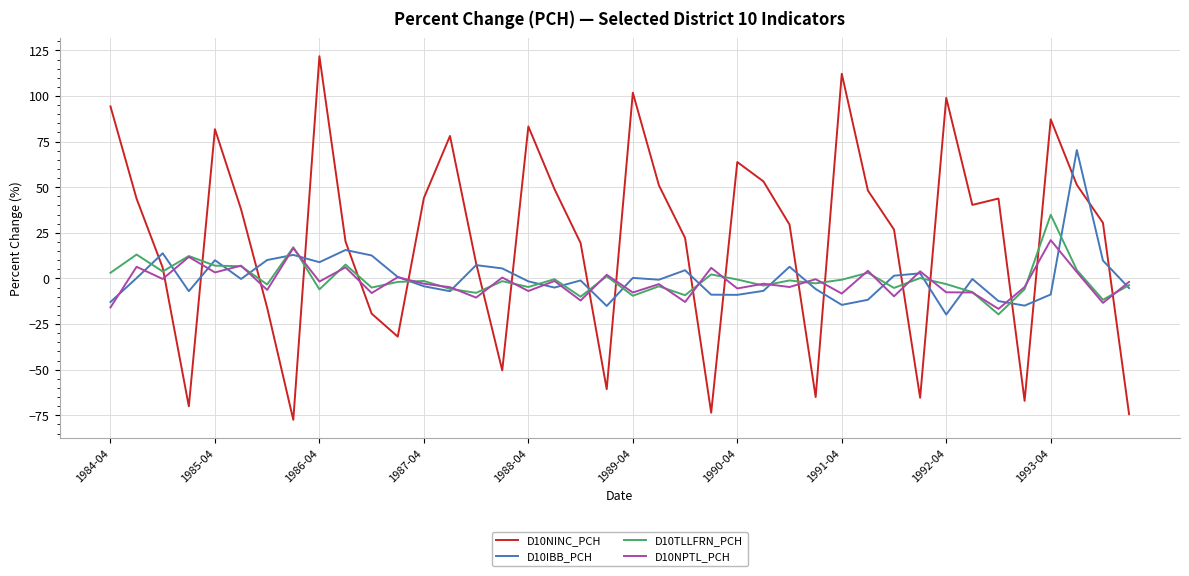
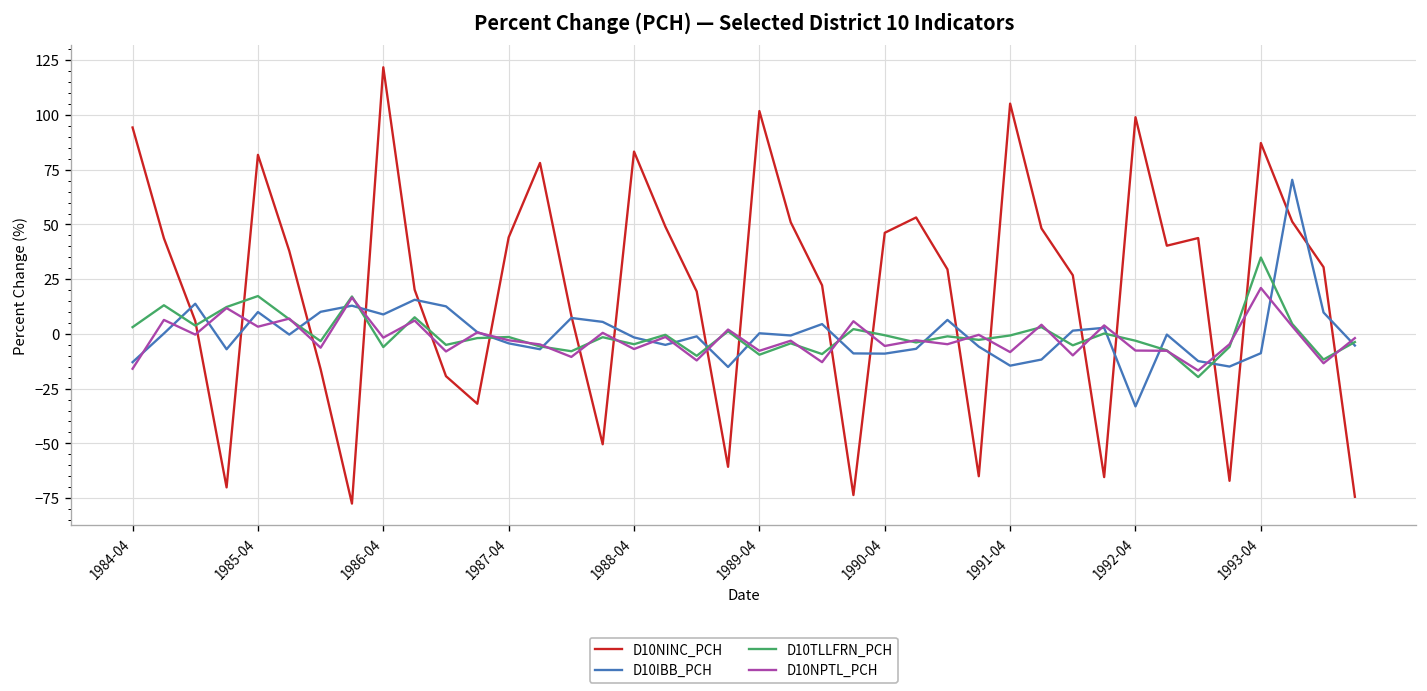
  {
    "D10NINC_PCH": {
      "1984-04": 94,
      "1985-04": 82,
      "1986-04": 122,
      "1987-04": 44,
      "1988-04": 83,
      "1989-04": 102,
-     "1990-04": 64,
-     "1991-04": 112,
+     "1990-04": 46,
+     "1991-04": 105,
      "1992-04": 99,
      "1993-04": 87
    },
    "D10IBB_PCH": {
      "1984-04": -13,
      "1985-04": 10,
      "1986-04": 9,
      "1988-04": -2,
      "1989-04": 0,
      "1990-04": -9,
      "1991-04": -15,
-     "1992-04": -20,
+     "1992-04": -33,
      "1993-04": -9
    },
    "D10TLLFRN_PCH": {
      "1984-04": 3,
-     "1985-04": 7,
+     "1985-04": 17,
      "1986-04": -6,
      "1987-04": -1,
      "1988-04": -5,
      "1989-04": -10,
      "1990-04": -1,
      "1991-04": -1,
      "1992-04": -3,
      "1993-04": 35
    },
    "D10NPTL_PCH": {
      "1984-04": -16,
      "1985-04": 3,
      "1986-04": -2,
      "1988-04": -7,
      "1989-04": -8,
      "1990-04": -6,
      "1991-04": -8,
      "1992-04": -8,
      "1993-04": 21
    }
  }
